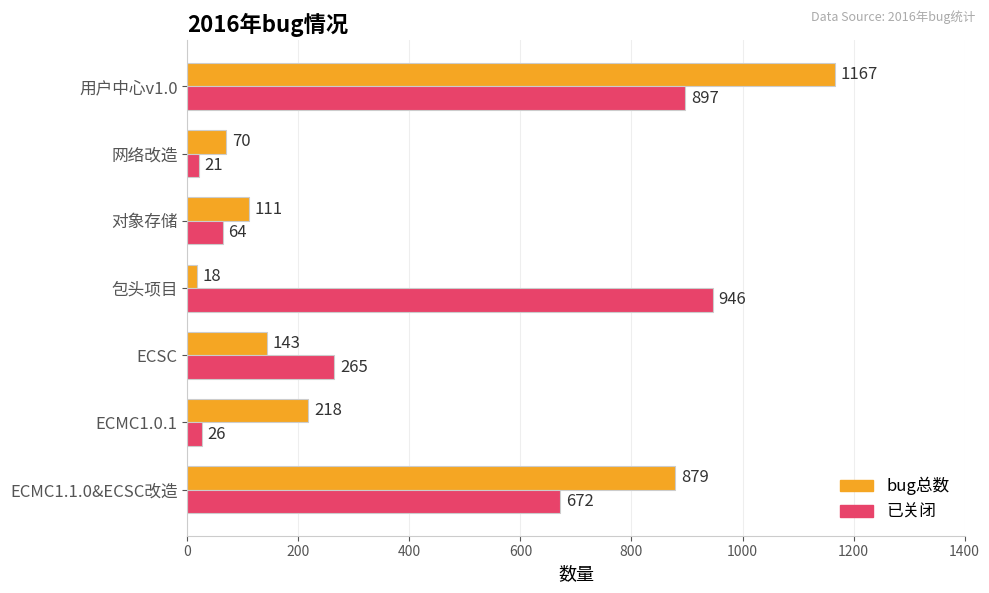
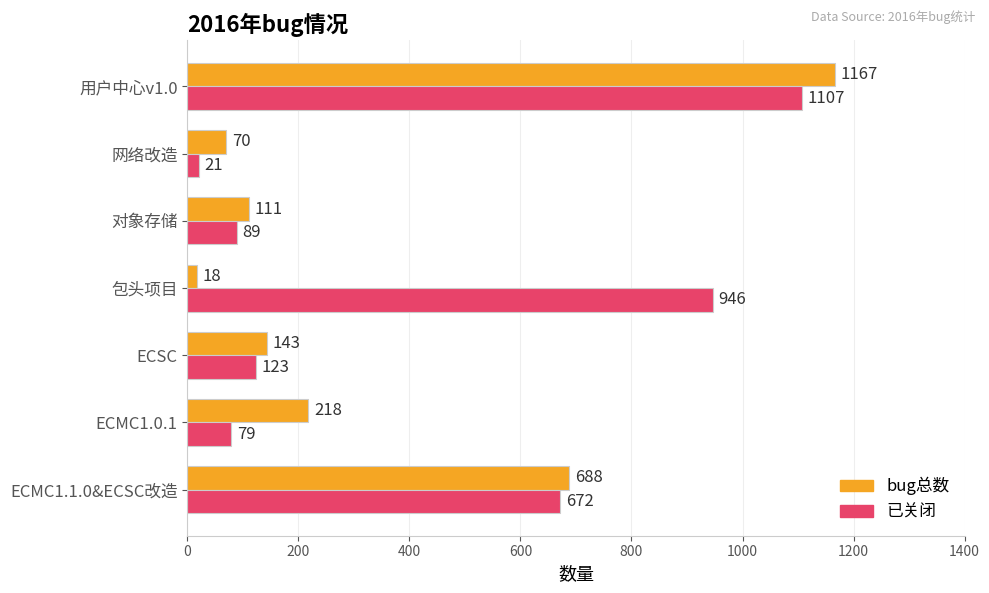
  {
    "bug总数": {
      "用户中心v1.0": 1167,
      "网络改造": 70,
      "对象存储": 111,
      "包头项目": 18,
      "ECSC": 143,
      "ECMC1.0.1": 218,
-     "ECMC1.1.0&ECSC改造": 879
+     "ECMC1.1.0&ECSC改造": 688
    },
    "已关闭": {
-     "用户中心v1.0": 897,
+     "用户中心v1.0": 1107,
      "网络改造": 21,
-     "对象存储": 64,
+     "对象存储": 89,
      "包头项目": 946,
-     "ECSC": 265,
-     "ECMC1.0.1": 26,
+     "ECSC": 123,
+     "ECMC1.0.1": 79,
      "ECMC1.1.0&ECSC改造": 672
    }
  }
